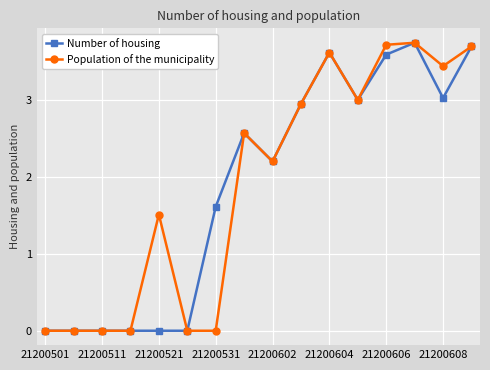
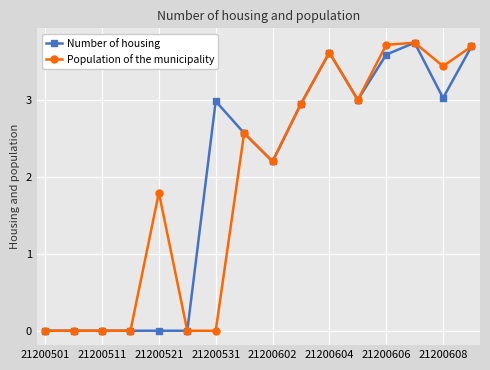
  {
    "Number of housing": {
      "21200521": 0.0,
-     "21200531": 1.6,
+     "21200531": 3.0,
      "21200606": 3.6,
      "21200608": 3.0
    },
    "Population of the municipality": {
-     "21200521": 1.5,
+     "21200521": 1.8,
      "21200531": 0.0,
      "21200606": 3.7,
      "21200608": 3.4
    }
  }
